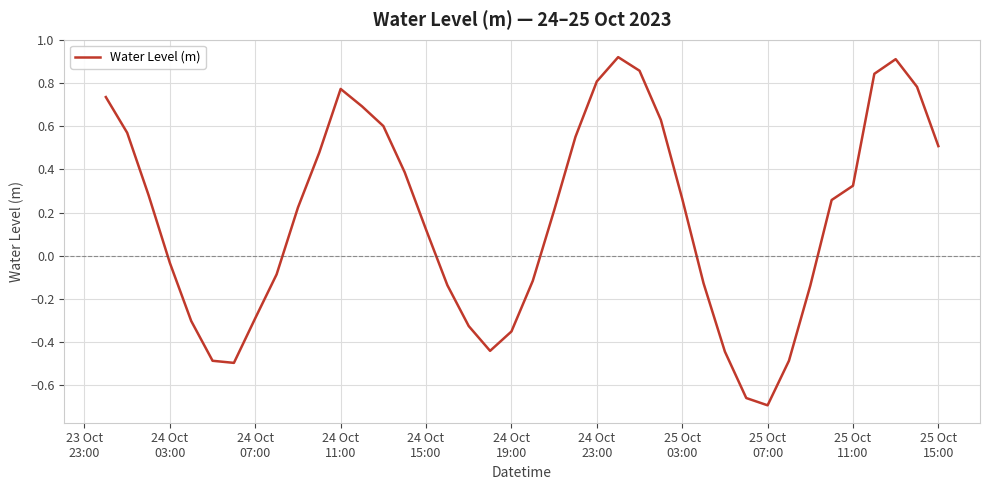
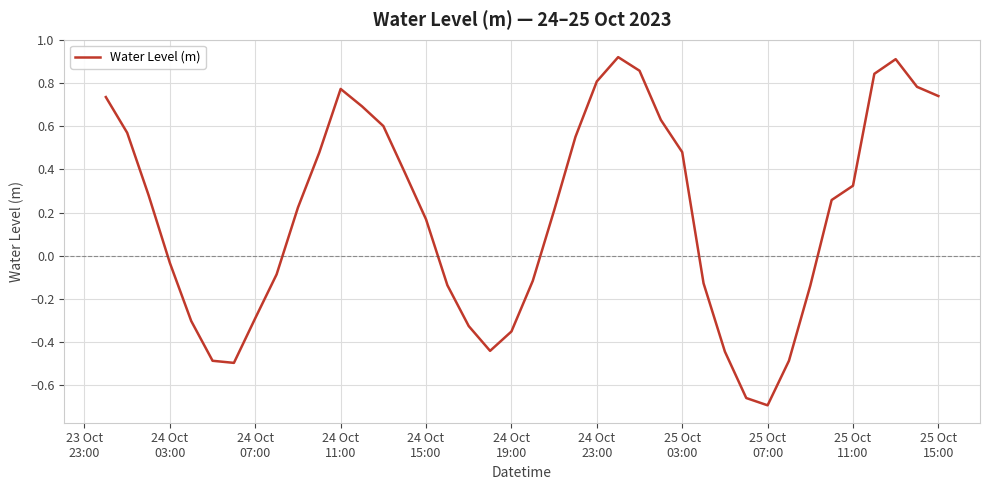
  {
    "24 Oct 03:00": -0.03,
    "24 Oct 07:00": -0.29,
    "24 Oct 11:00": 0.77,
-   "24 Oct 15:00": 0.12,
+   "24 Oct 15:00": 0.17,
    "24 Oct 19:00": -0.35,
    "24 Oct 23:00": 0.81,
-   "25 Oct 03:00": 0.26,
+   "25 Oct 03:00": 0.48,
    "25 Oct 07:00": -0.69,
    "25 Oct 11:00": 0.32,
-   "25 Oct 15:00": 0.51
+   "25 Oct 15:00": 0.74
  }
